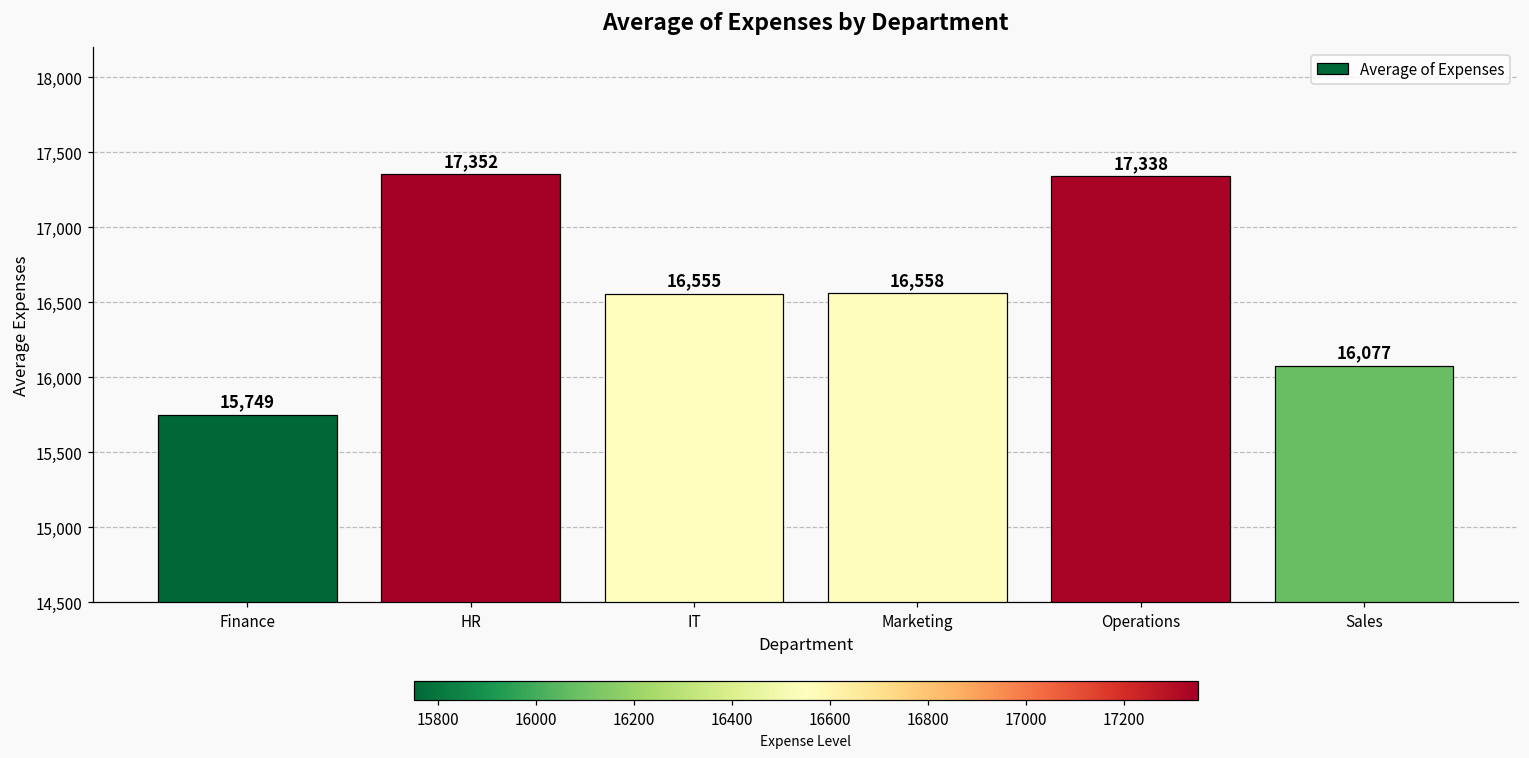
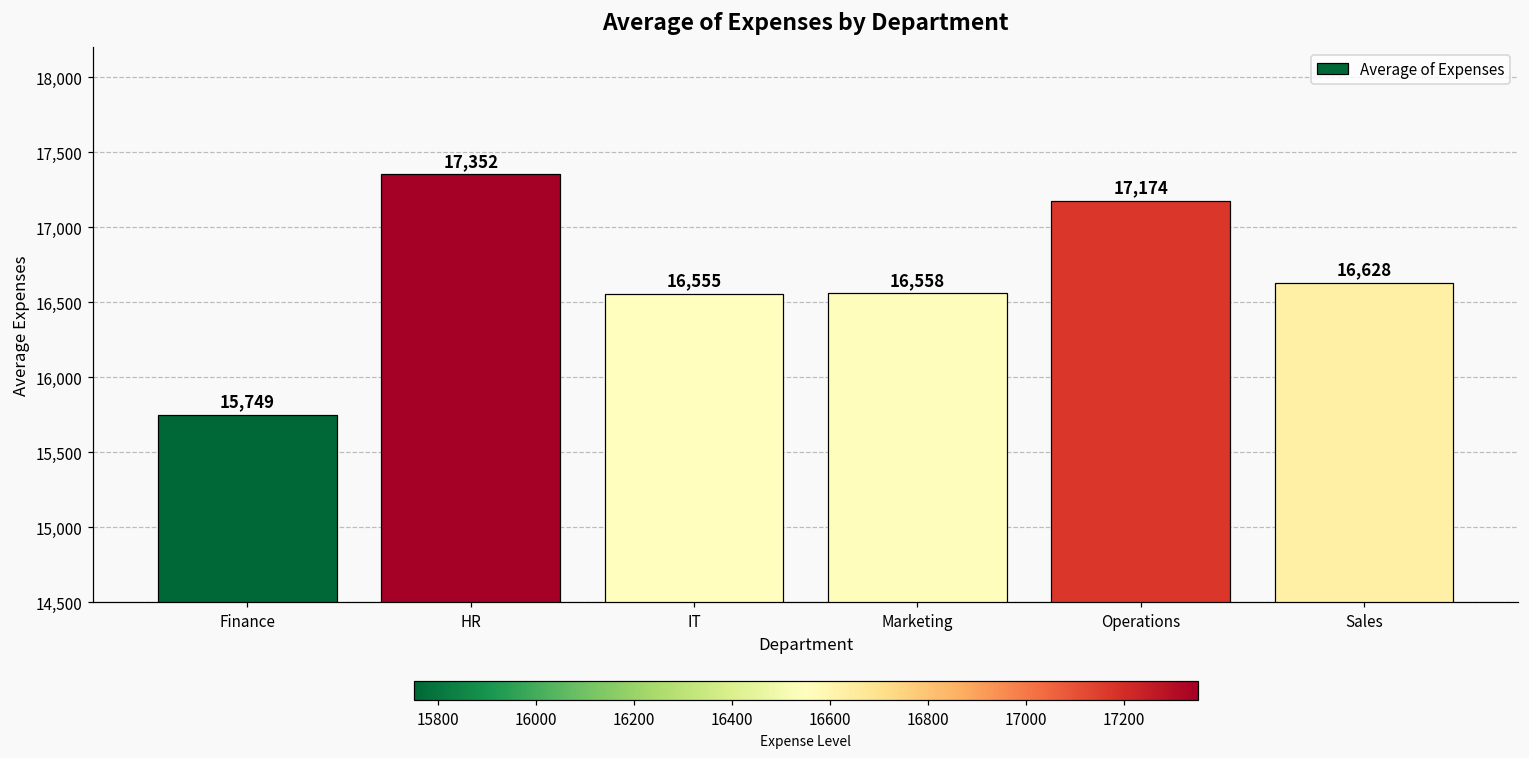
  {
    "Finance": "15,749",
    "HR": "17,352",
    "IT": "16,555",
    "Marketing": "16,558",
-   "Operations": "17,338",
-   "Sales": "16,077"
+   "Operations": "17,174",
+   "Sales": "16,628"
  }
